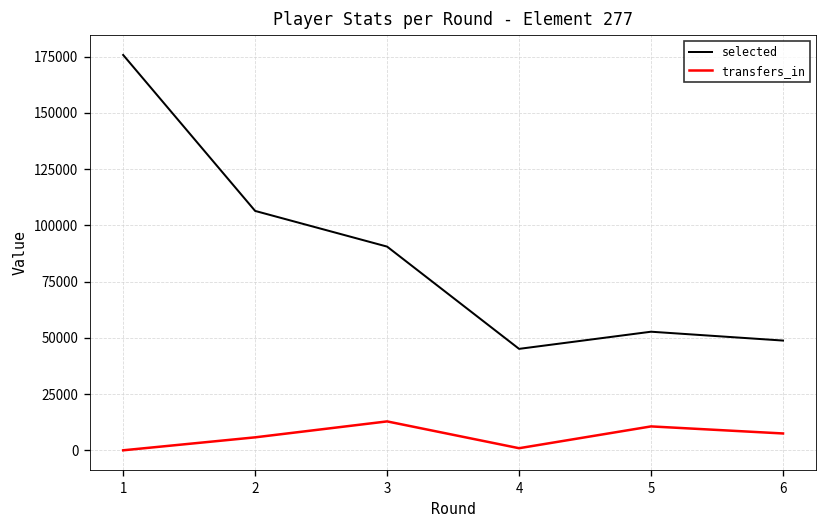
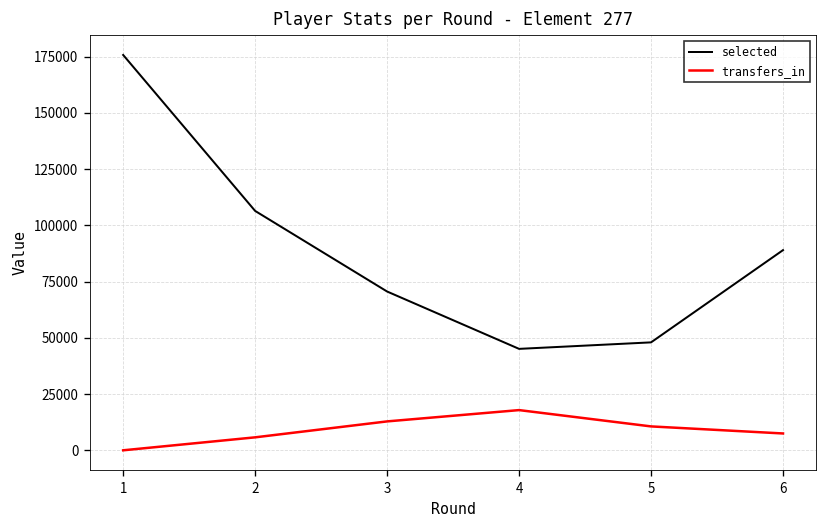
  {
    "selected": {
      "1": 176000,
      "2": 106000,
-     "3": 91000,
+     "3": 71000,
      "4": 45000,
-     "5": 53000,
-     "6": 49000
+     "5": 48000,
+     "6": 89000
    },
    "transfers_in": {
      "1": 0,
      "2": 6000,
      "3": 13000,
-     "4": 1000,
+     "4": 18000,
      "5": 11000,
      "6": 7000
    }
  }
